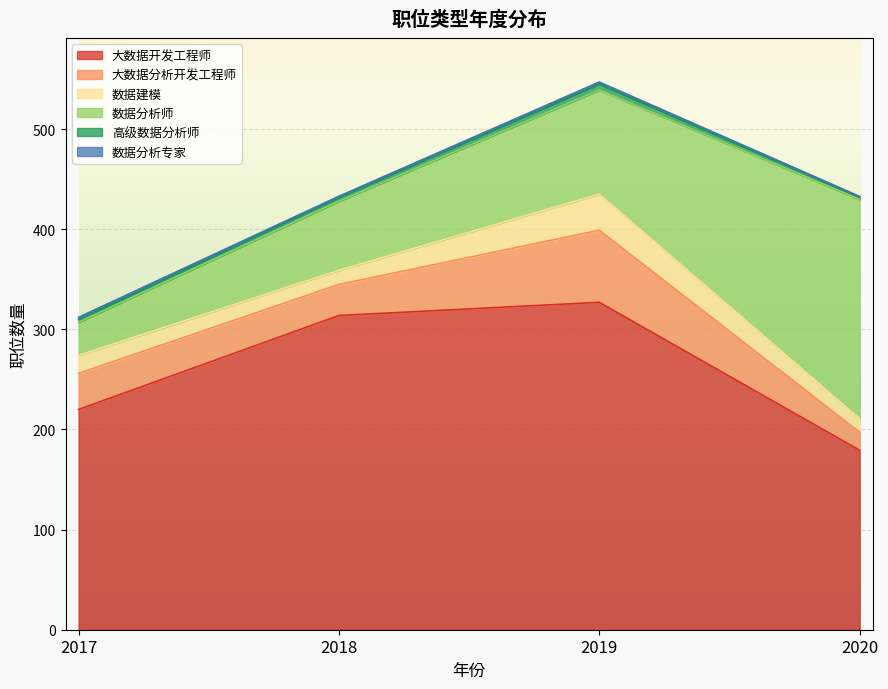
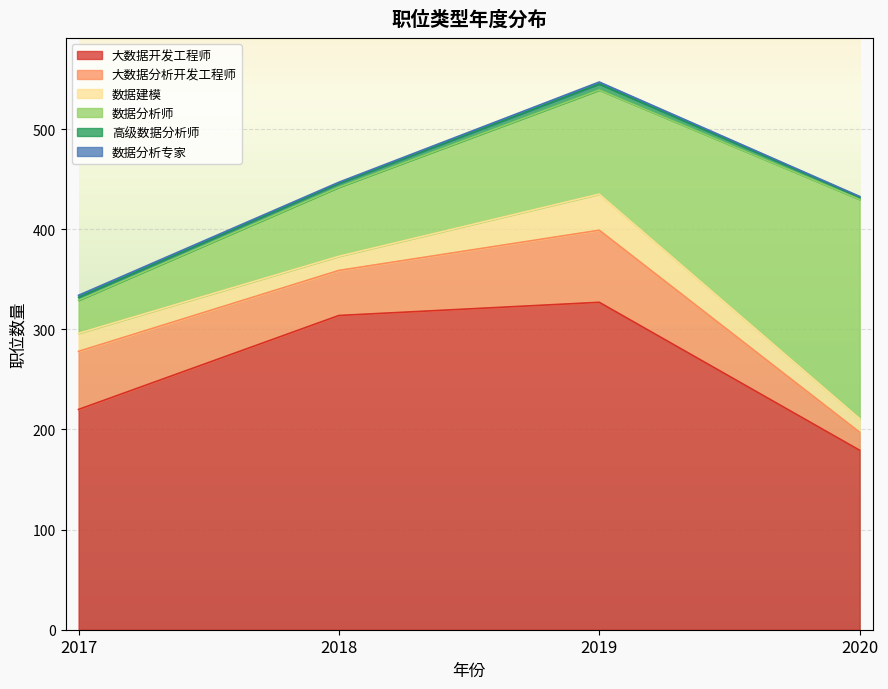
  {
    "大数据开发工程师": {
      "2017": 220,
      "2018": 314,
      "2019": 327,
      "2020": 179
    },
    "大数据分析开发工程师": {
-     "2017": 36,
-     "2018": 31,
+     "2017": 58,
+     "2018": 45,
      "2019": 72,
      "2020": 18
    },
    "数据建模": {
      "2017": 18,
      "2018": 14,
      "2019": 36,
      "2020": 14
    },
    "数据分析师": {
      "2017": 33,
      "2018": 69,
      "2019": 104
    }
  }
